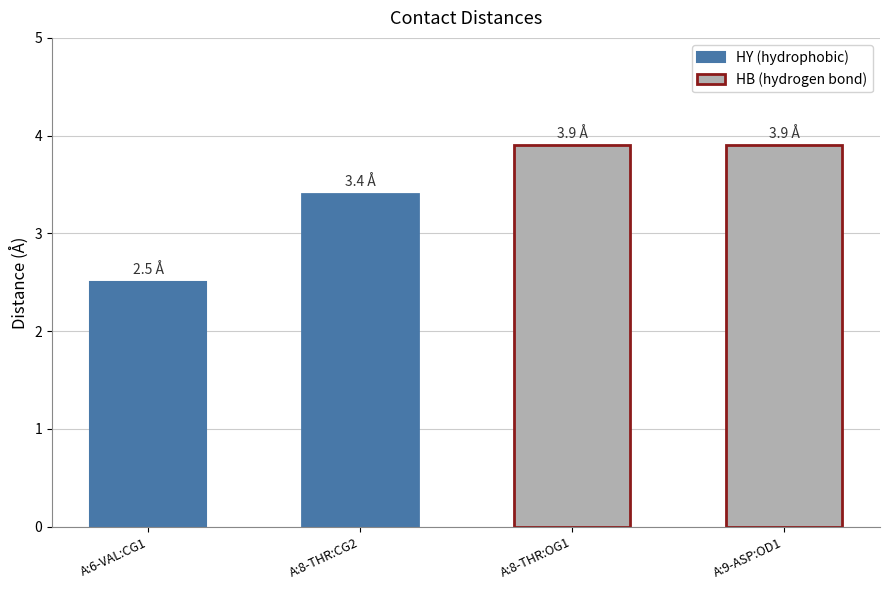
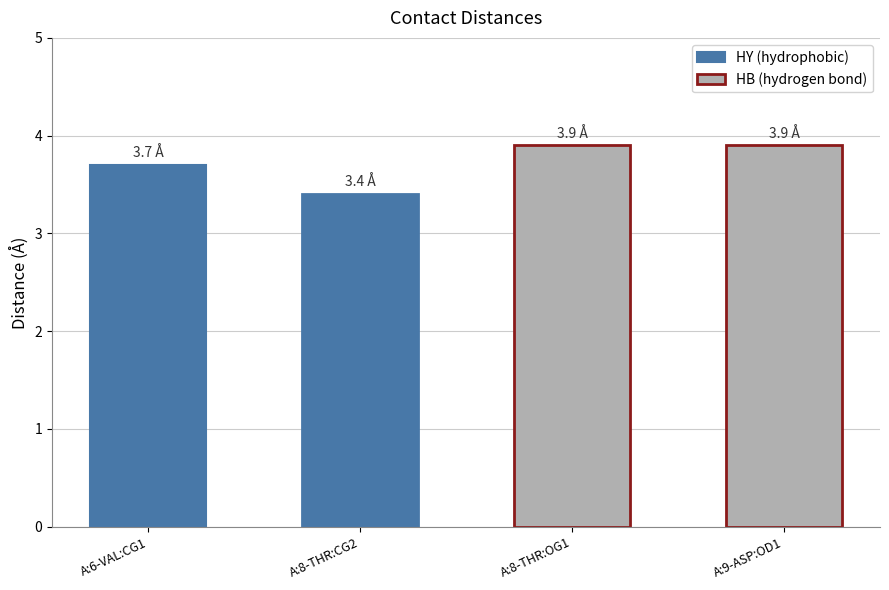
  {
-   "A:6-VAL:CG1": 2.5,
+   "A:6-VAL:CG1": 3.7,
    "A:8-THR:CG2": 3.4,
    "A:8-THR:OG1": 3.9,
    "A:9-ASP:OD1": 3.9
  }
